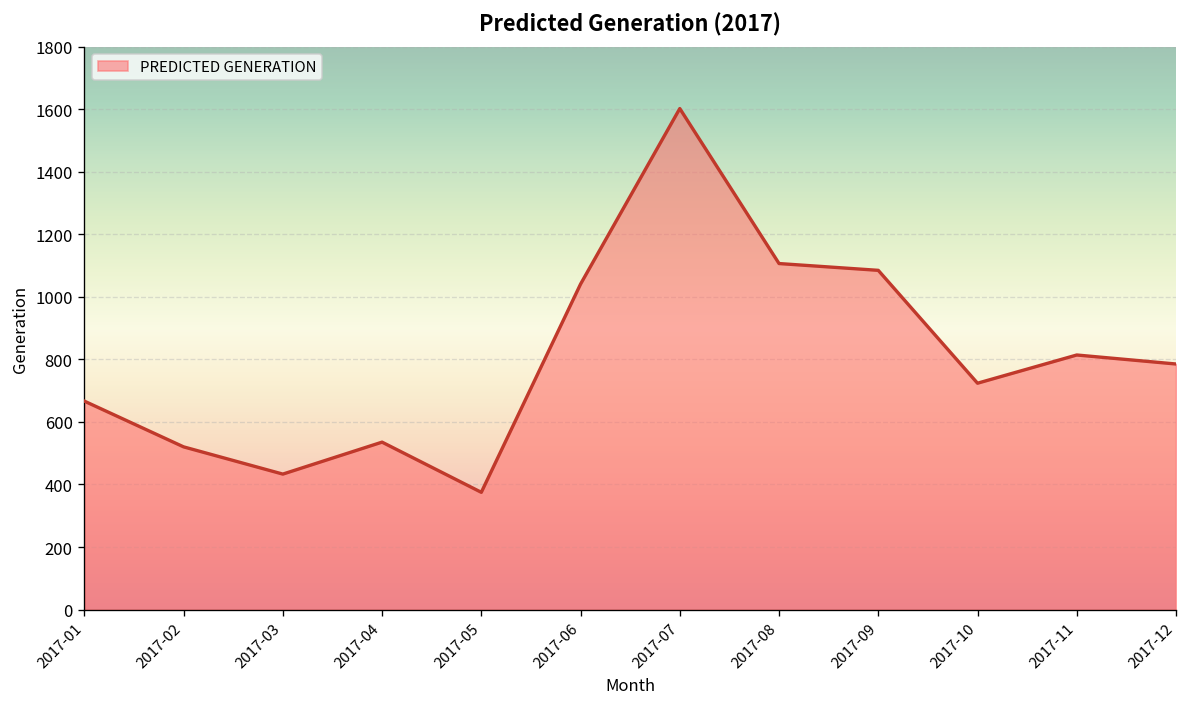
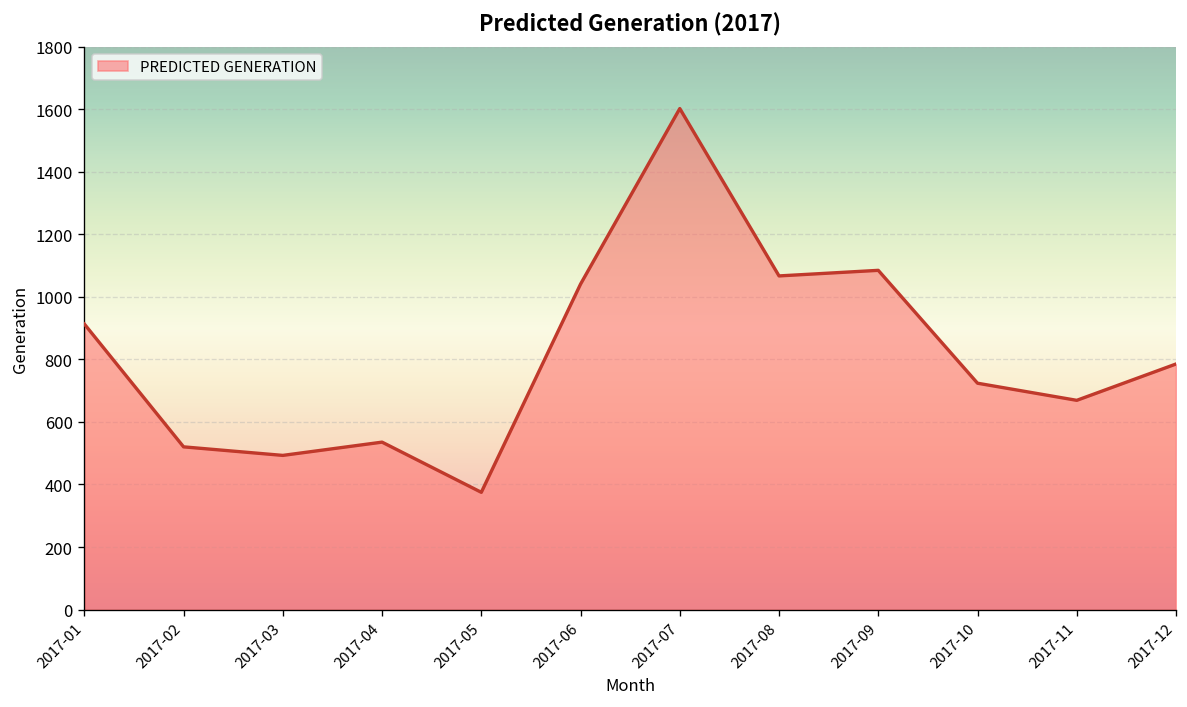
  {
-   "2017-01": 670,
+   "2017-01": 910,
    "2017-02": 520,
-   "2017-03": 430,
+   "2017-03": 490,
    "2017-04": 540,
    "2017-05": 380,
    "2017-06": 1040,
    "2017-07": 1600,
-   "2017-08": 1110,
+   "2017-08": 1070,
    "2017-09": 1080,
    "2017-10": 720,
-   "2017-11": 810,
+   "2017-11": 670,
    "2017-12": 790
  }
